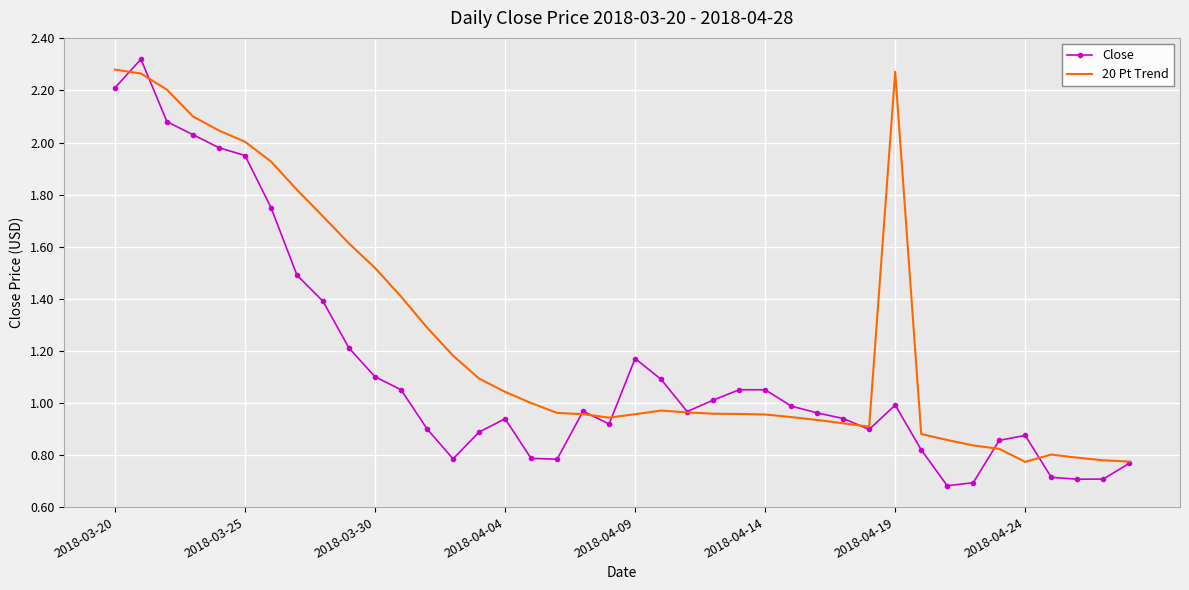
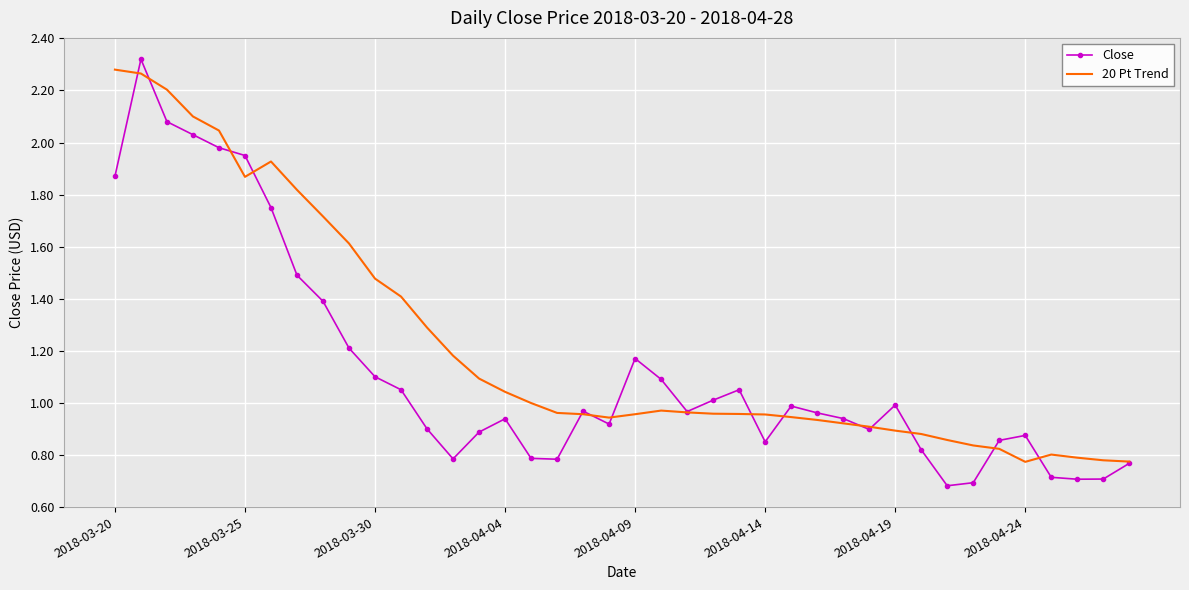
  {
    "Close": {
-     "2018-03-20": 2.21,
+     "2018-03-20": 1.87,
      "2018-03-25": 1.95,
      "2018-03-30": 1.10,
      "2018-04-04": 0.94,
      "2018-04-09": 1.17,
-     "2018-04-14": 1.05,
+     "2018-04-14": 0.85,
      "2018-04-19": 0.99,
      "2018-04-24": 0.87
    },
    "20 Pt Trend": {
      "2018-03-20": 2.28,
-     "2018-03-25": 2.00,
-     "2018-03-30": 1.52,
+     "2018-03-25": 1.87,
+     "2018-03-30": 1.48,
      "2018-04-04": 1.04,
      "2018-04-09": 0.96,
      "2018-04-14": 0.96,
-     "2018-04-19": 2.27,
+     "2018-04-19": 0.89,
      "2018-04-24": 0.77
    }
  }
